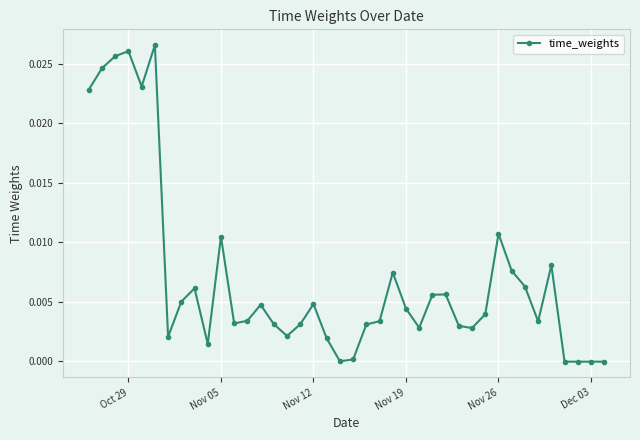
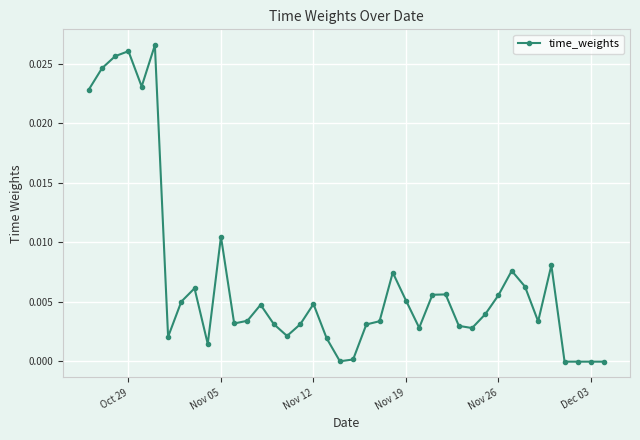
  {
    "Oct 29": 0.0261,
    "Nov 05": 0.0105,
    "Nov 12": 0.0048,
-   "Nov 19": 0.0044,
-   "Nov 26": 0.0107,
+   "Nov 19": 0.0051,
+   "Nov 26": 0.0056,
    "Dec 03": 0.0000
  }
